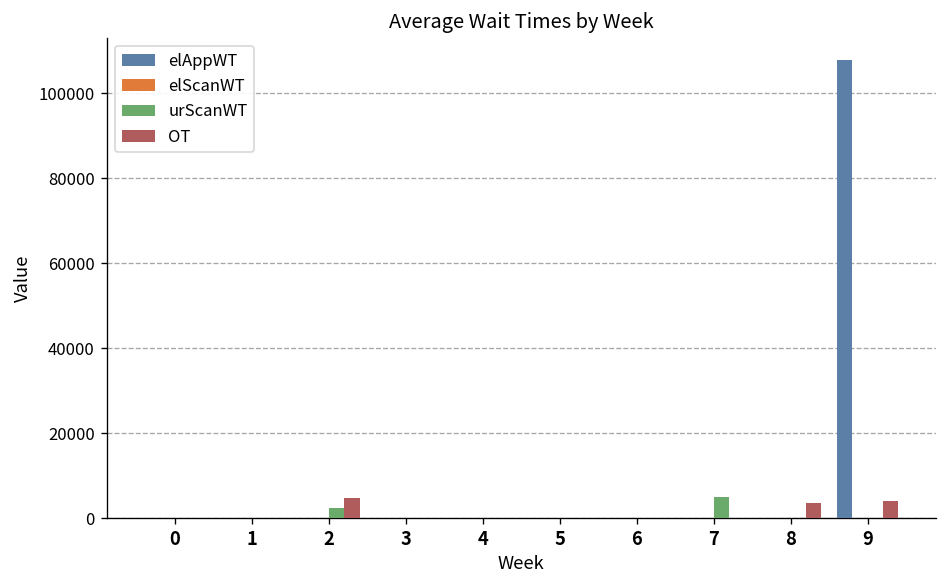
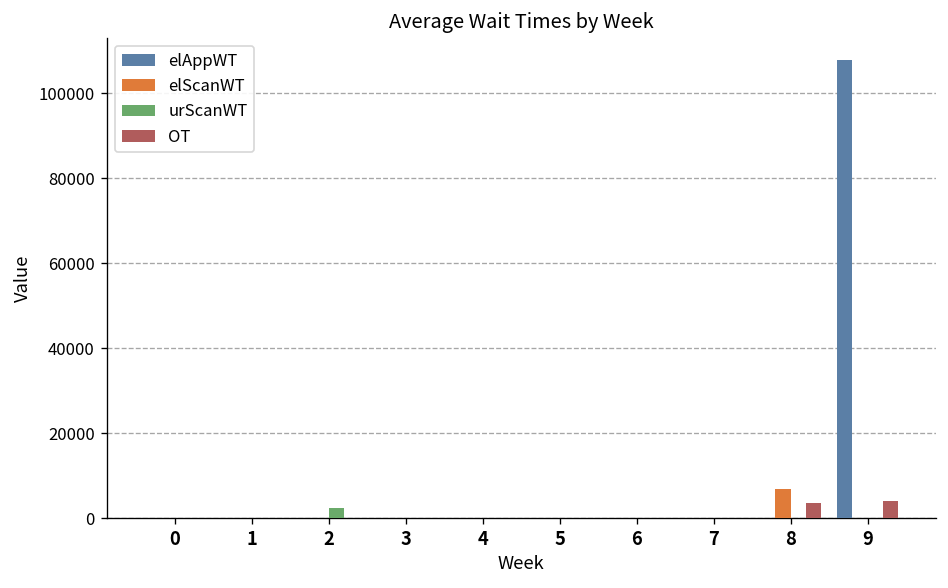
  {
    "elAppWT": {
      "9": 108000
    },
    "elScanWT": {
-     "8": 0
+     "8": 7000
    },
    "urScanWT": {
      "2": 2000,
-     "7": 5000
+     "7": 0
    },
    "OT": {
-     "2": 5000,
+     "2": 0,
      "8": 4000,
      "9": 4000
    }
  }
